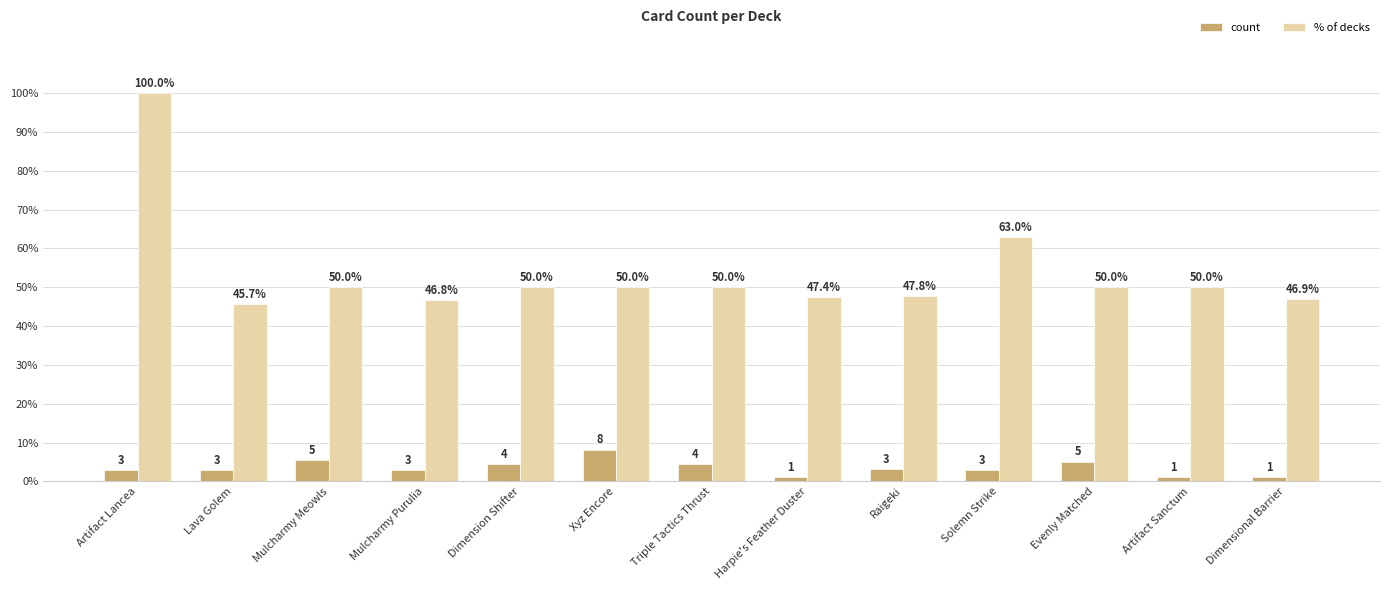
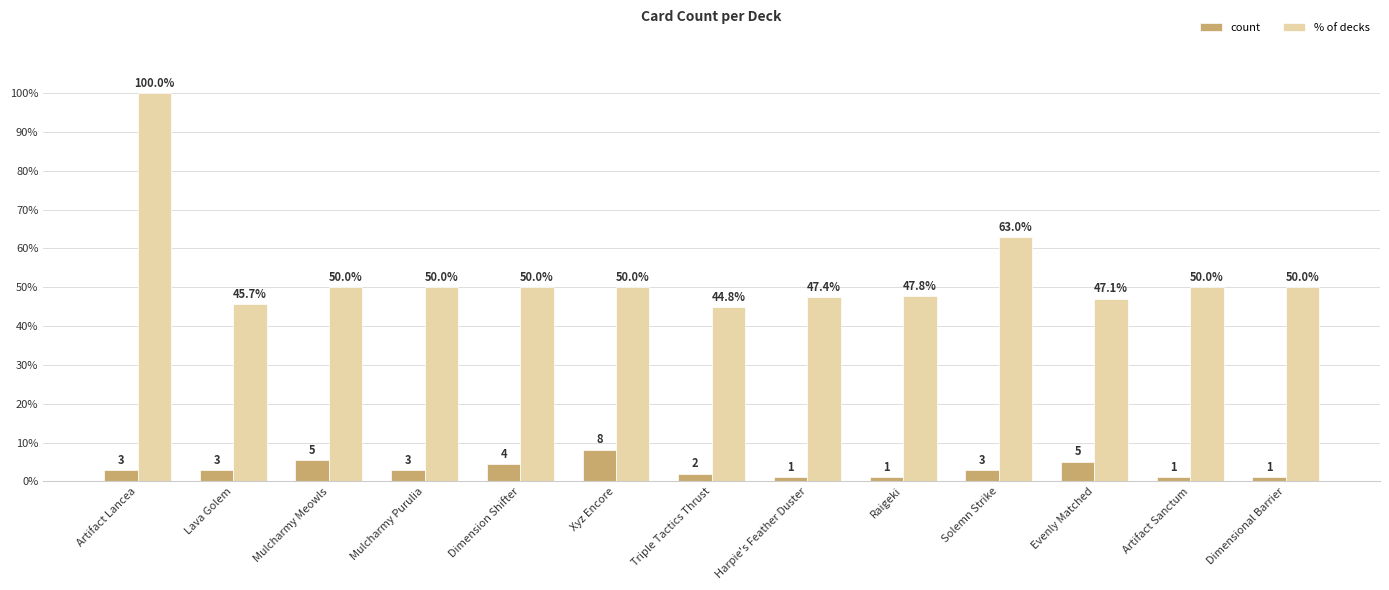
  {
    "count": {
      "Artifact Lancea": "3",
      "Lava Golem": "3",
      "Mulcharmy Meowls": "5",
      "Mulcharmy Purulia": "3",
      "Dimension Shifter": "4",
      "Xyz Encore": "8",
-     "Triple Tactics Thrust": "4",
+     "Triple Tactics Thrust": "2",
      "Harpie's Feather Duster": "1",
-     "Raigeki": "3",
+     "Raigeki": "1",
      "Solemn Strike": "3",
      "Evenly Matched": "5",
      "Artifact Sanctum": "1",
      "Dimensional Barrier": "1"
    },
    "% of decks": {
      "Artifact Lancea": "100.0%",
      "Lava Golem": "45.7%",
      "Mulcharmy Meowls": "50.0%",
-     "Mulcharmy Purulia": "46.8%",
+     "Mulcharmy Purulia": "50.0%",
      "Dimension Shifter": "50.0%",
      "Xyz Encore": "50.0%",
-     "Triple Tactics Thrust": "50.0%",
+     "Triple Tactics Thrust": "44.8%",
      "Harpie's Feather Duster": "47.4%",
      "Raigeki": "47.8%",
      "Solemn Strike": "63.0%",
-     "Evenly Matched": "50.0%",
+     "Evenly Matched": "47.1%",
      "Artifact Sanctum": "50.0%",
-     "Dimensional Barrier": "46.9%"
+     "Dimensional Barrier": "50.0%"
    }
  }
